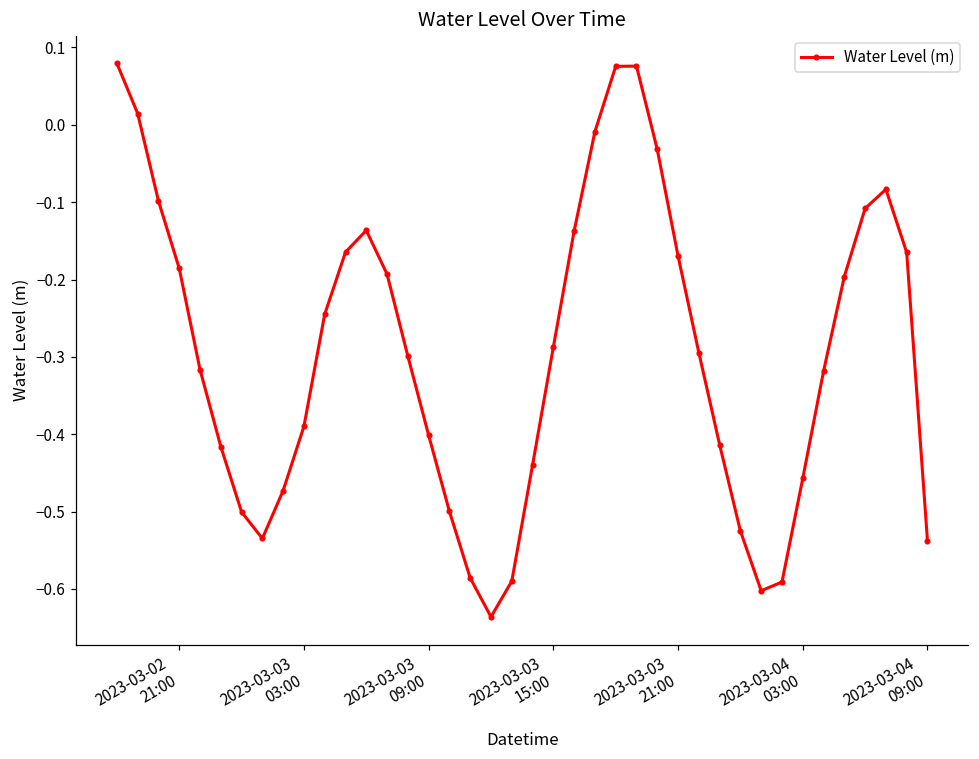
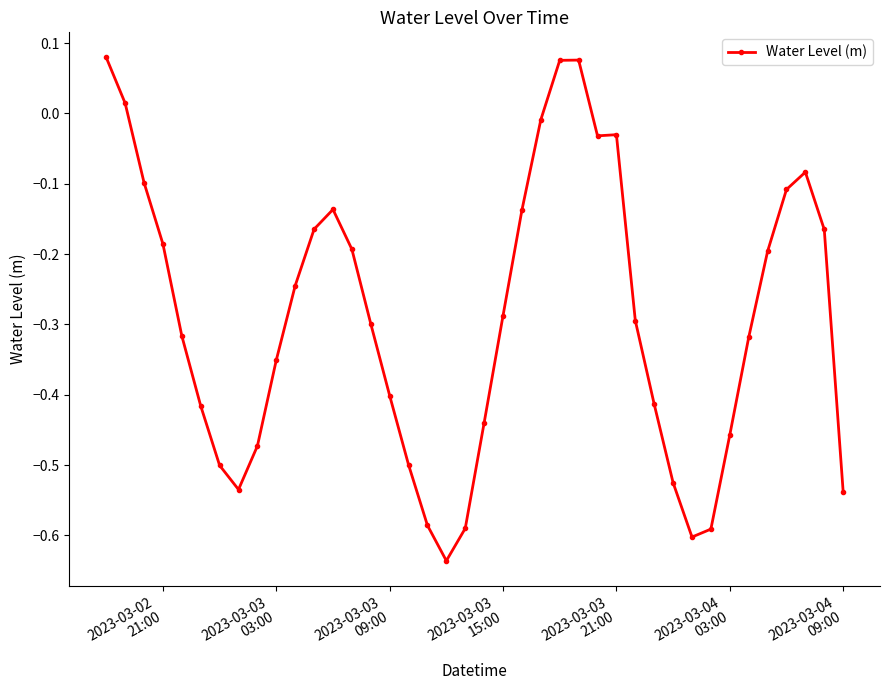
  {
    "2023-03-02 21:00": -0.19,
-   "2023-03-03 03:00": -0.39,
+   "2023-03-03 03:00": -0.35,
    "2023-03-03 09:00": -0.40,
    "2023-03-03 15:00": -0.29,
-   "2023-03-03 21:00": -0.17,
+   "2023-03-03 21:00": -0.03,
    "2023-03-04 03:00": -0.46,
    "2023-03-04 09:00": -0.54
  }
